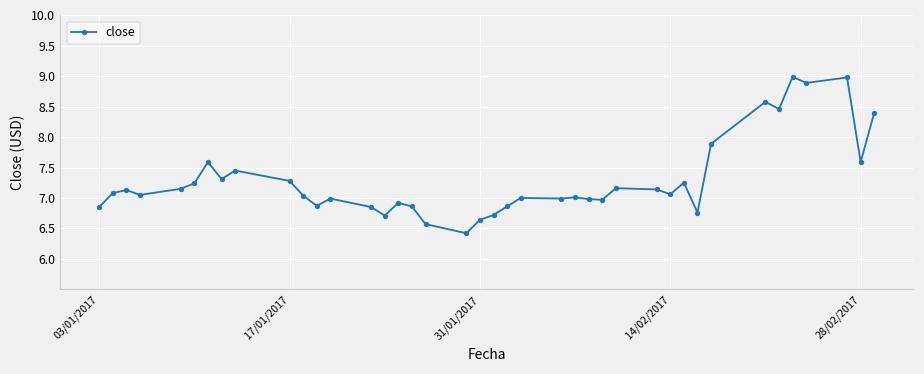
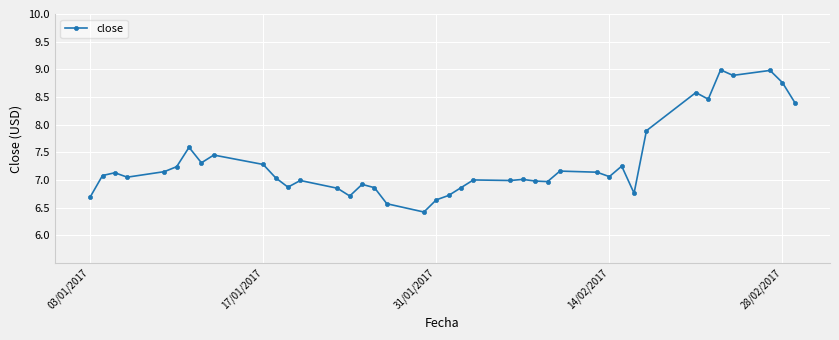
  {
-   "03/01/2017": 6.9,
+   "03/01/2017": 6.7,
    "17/01/2017": 7.3,
    "31/01/2017": 6.6,
    "14/02/2017": 7.1,
-   "28/02/2017": 7.6
+   "28/02/2017": 8.8
  }
